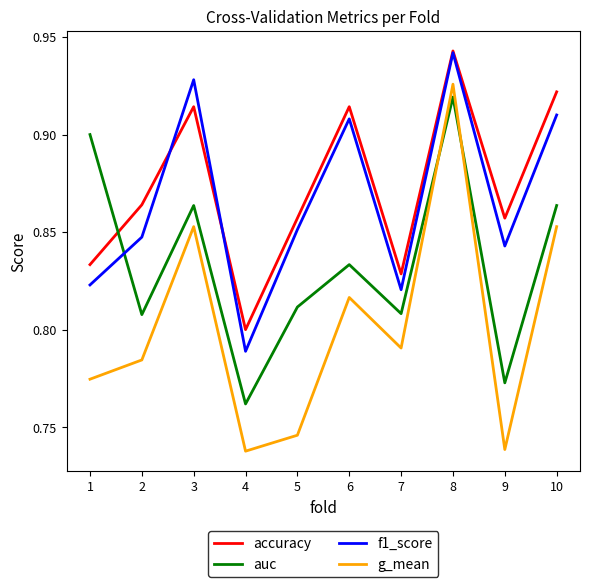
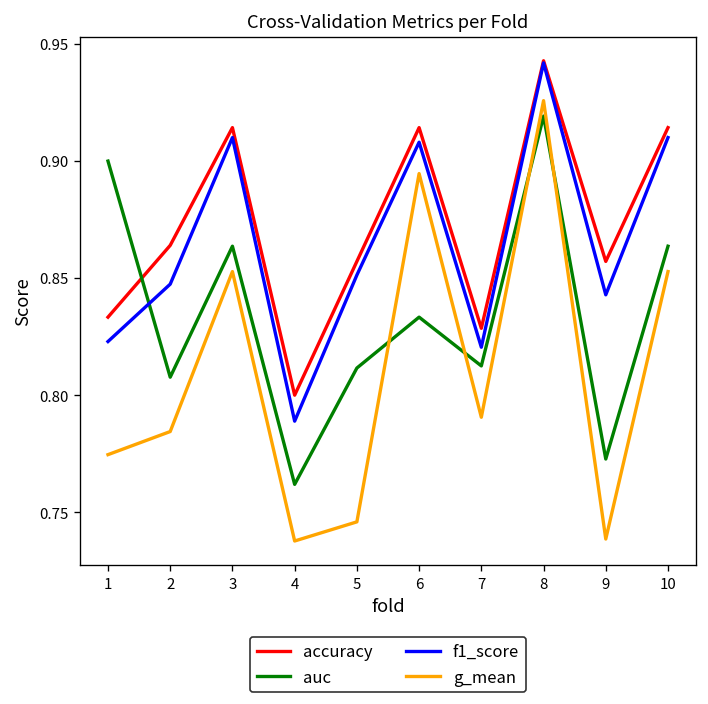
  {
    "accuracy": {
      "1": 0.833,
      "2": 0.864,
      "3": 0.914,
      "4": 0.800,
      "5": 0.857,
      "6": 0.914,
      "7": 0.829,
      "9": 0.857,
-     "10": 0.922
+     "10": 0.914
    },
    "auc": {
      "1": 0.900,
      "2": 0.808,
      "3": 0.864,
      "4": 0.762,
      "5": 0.812,
      "6": 0.833,
-     "7": 0.808,
+     "7": 0.813,
      "8": 0.919,
      "9": 0.773,
      "10": 0.864
    },
    "f1_score": {
      "1": 0.823,
      "2": 0.847,
-     "3": 0.928,
+     "3": 0.910,
      "4": 0.789,
      "5": 0.851,
      "6": 0.908,
      "7": 0.820,
      "9": 0.843,
      "10": 0.910
    },
    "g_mean": {
      "1": 0.775,
      "2": 0.784,
      "3": 0.853,
      "4": 0.738,
      "5": 0.746,
-     "6": 0.816,
+     "6": 0.895,
      "7": 0.791,
      "8": 0.926,
      "9": 0.739,
      "10": 0.853
    }
  }
